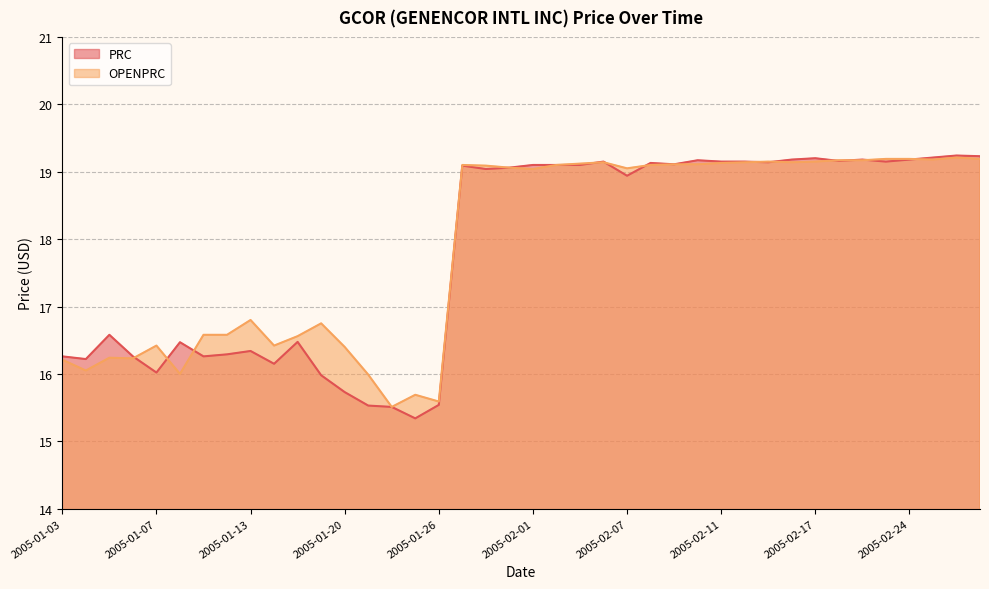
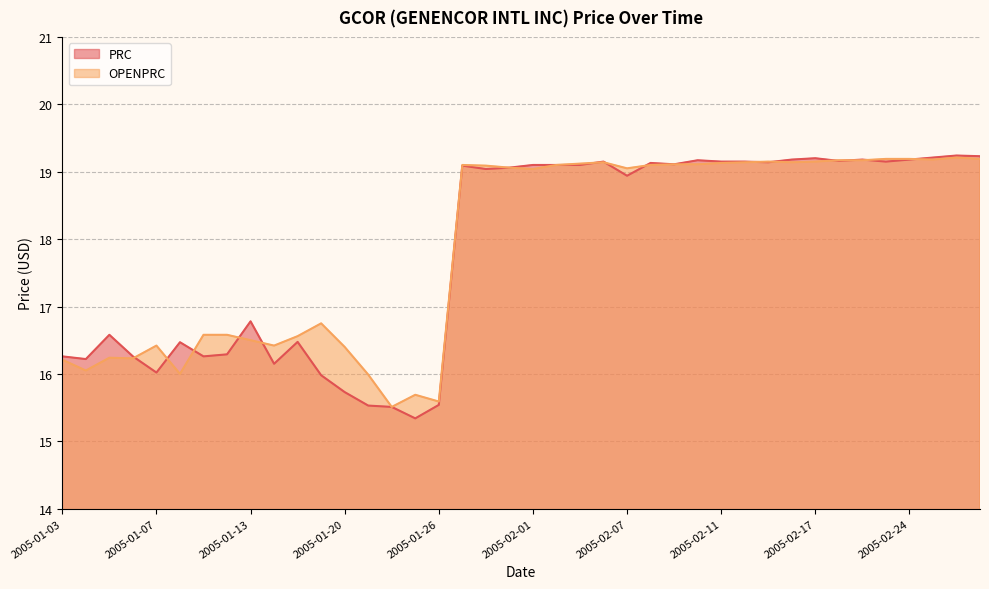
  {
    "PRC": {
      "2005-01-03": 16.3,
      "2005-01-07": 16.0,
-     "2005-01-13": 16.3,
+     "2005-01-13": 16.8,
      "2005-01-20": 15.7,
      "2005-01-26": 15.5,
      "2005-02-01": 19.1,
      "2005-02-07": 18.9,
      "2005-02-17": 19.2
    },
    "OPENPRC": {
      "2005-01-03": 16.2,
      "2005-01-07": 16.4,
-     "2005-01-13": 16.8,
+     "2005-01-13": 16.5,
      "2005-01-20": 16.4,
      "2005-01-26": 15.6,
      "2005-02-01": 19.0,
      "2005-02-07": 19.1,
      "2005-02-17": 19.2
    }
  }
